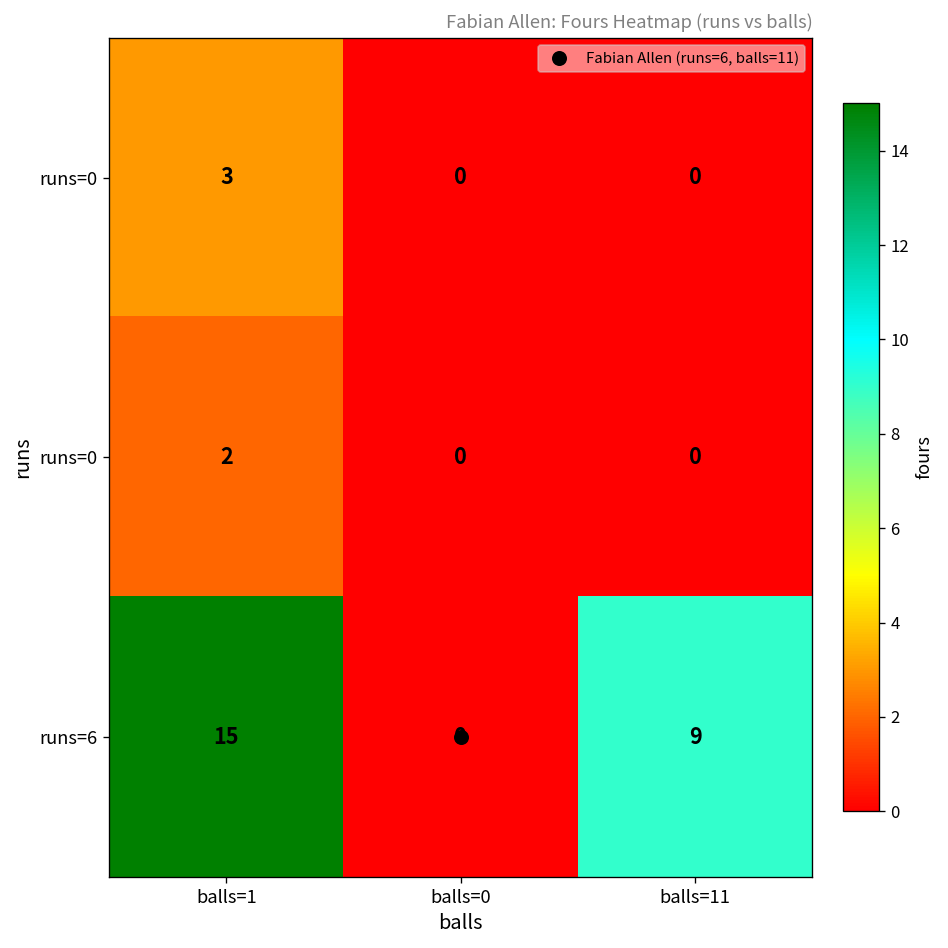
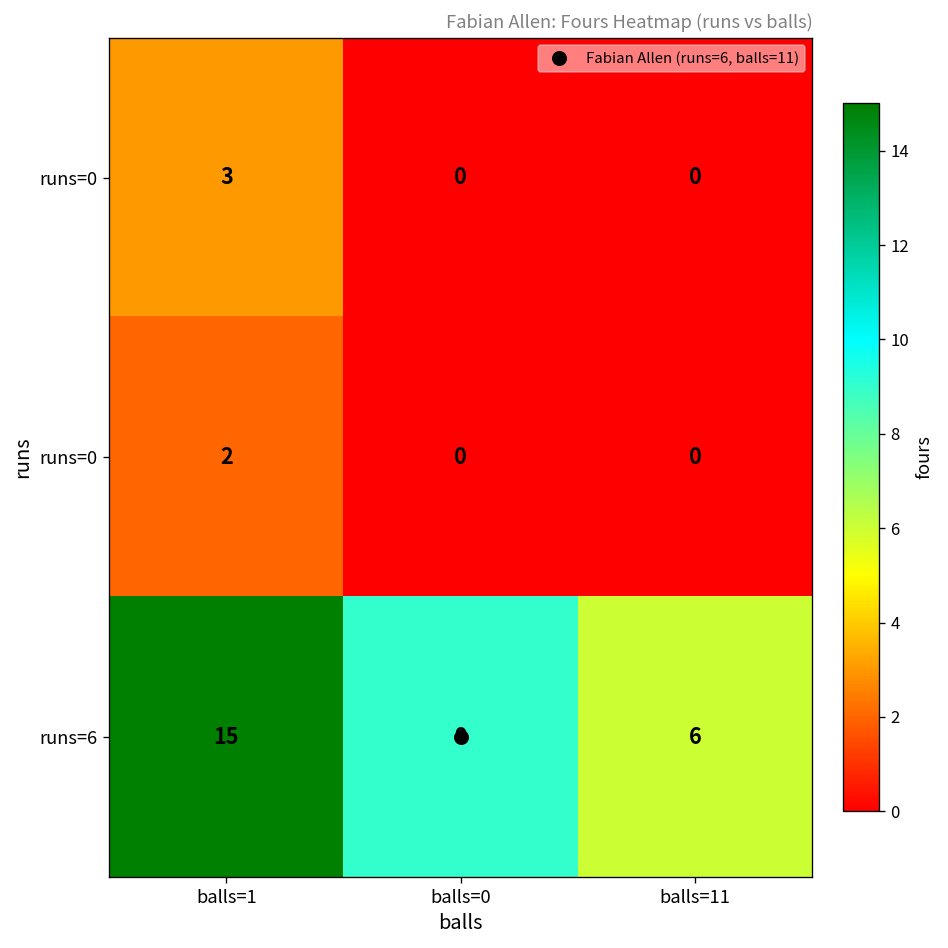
  {
    "runs=6": {
      "balls=1": 15,
-     "balls=0": 0,
-     "balls=11": 9
+     "balls=0": 9,
+     "balls=11": 6
    }
  }
